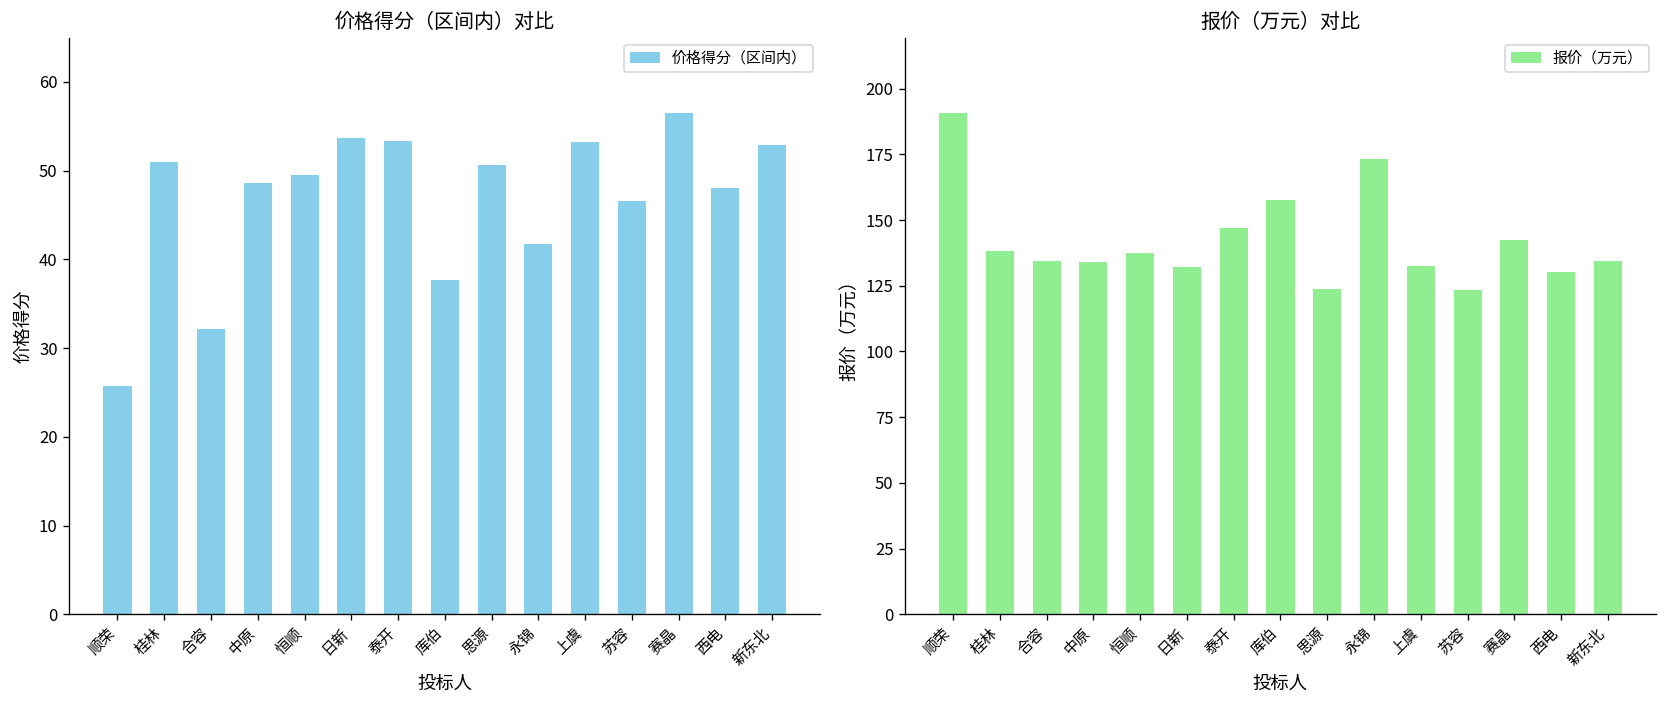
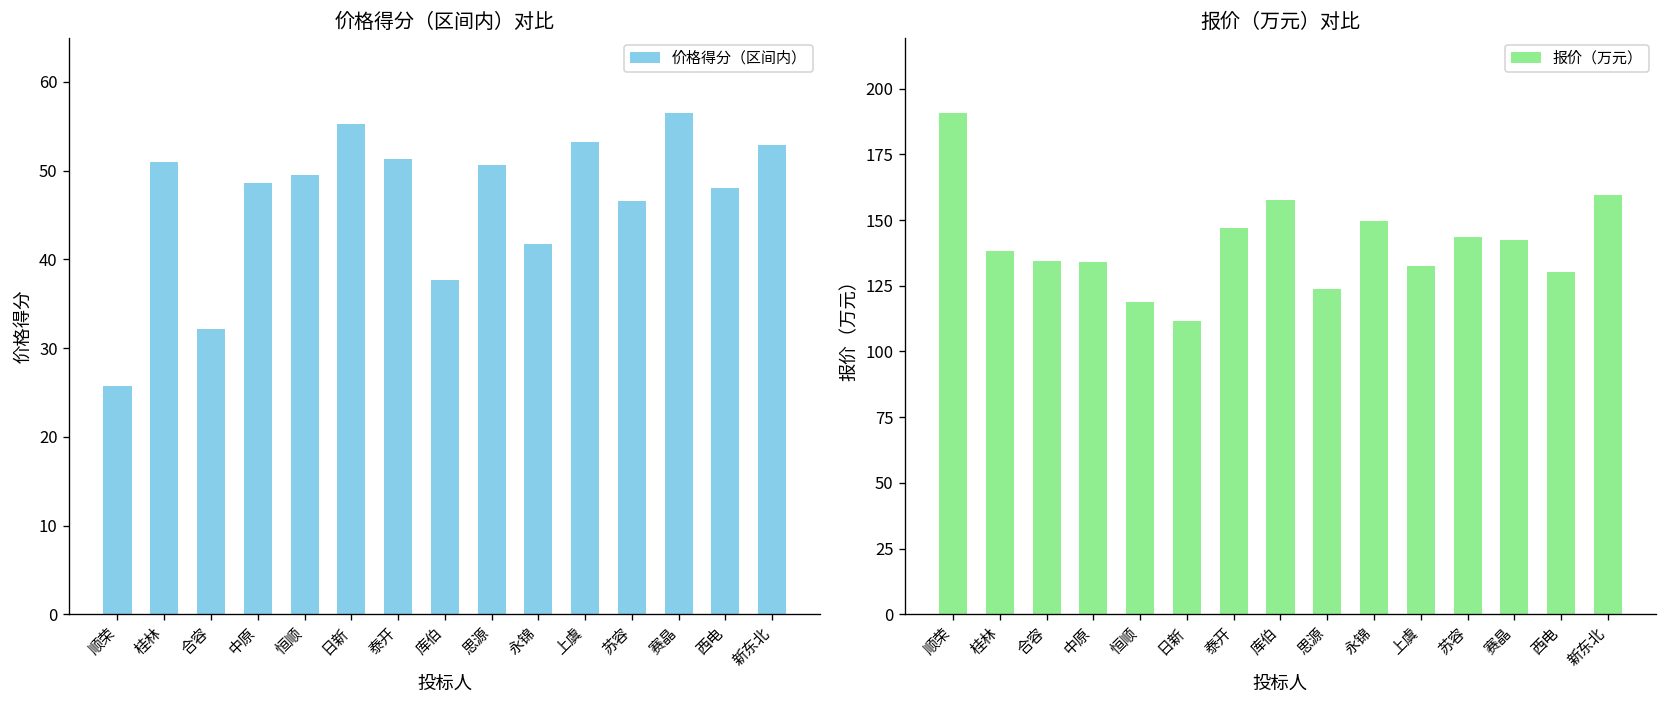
  {
    "价格得分（区间内）对比": {
      "顺荣": 26,
      "桂林": 51,
      "合容": 32,
      "中原": 49,
      "恒顺": 49,
-     "日新": 54,
-     "泰开": 53,
+     "日新": 55,
+     "泰开": 51,
      "库伯": 38,
      "思源": 51,
      "永锦": 42,
      "上虞": 53,
      "苏容": 47,
      "赛晶": 56,
      "西电": 48,
      "新东北": 53
    },
    "报价（万元）对比": {
      "顺荣": 191,
      "桂林": 138,
      "合容": 135,
      "中原": 134,
-     "恒顺": 137,
-     "日新": 132,
+     "恒顺": 119,
+     "日新": 112,
      "泰开": 147,
      "库伯": 158,
      "思源": 124,
-     "永锦": 173,
+     "永锦": 150,
      "上虞": 133,
-     "苏容": 123,
+     "苏容": 144,
      "赛晶": 142,
      "西电": 130,
-     "新东北": 134
+     "新东北": 159
    }
  }
